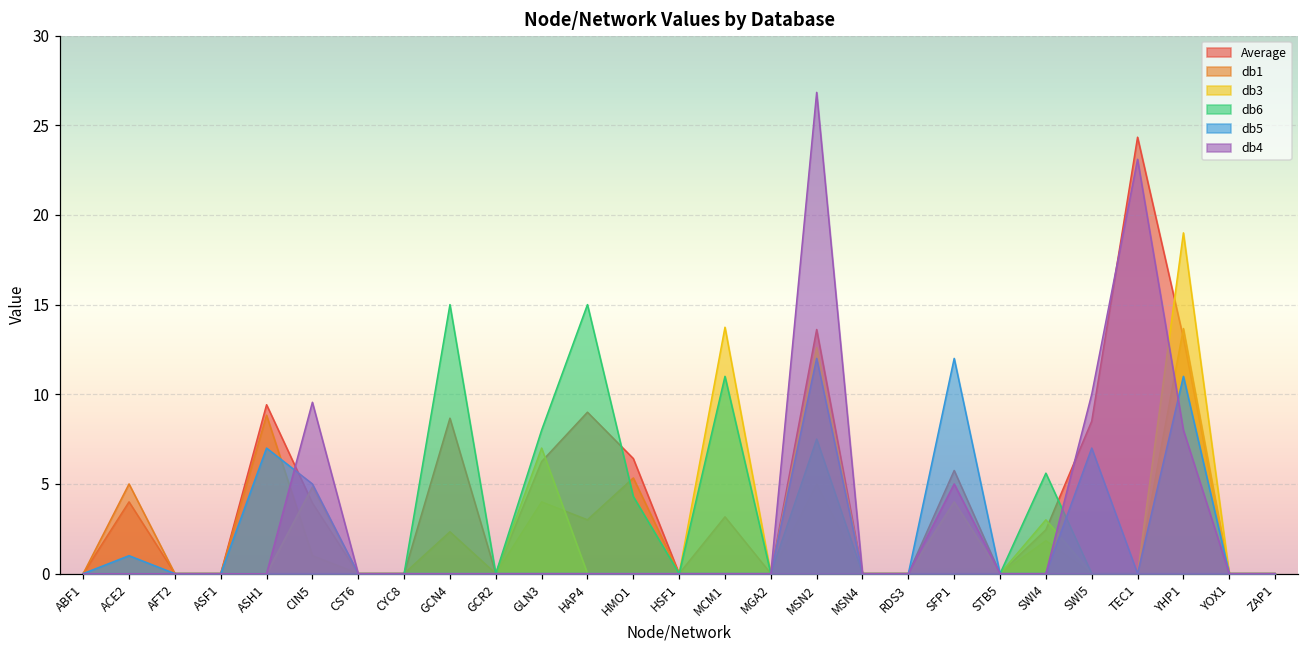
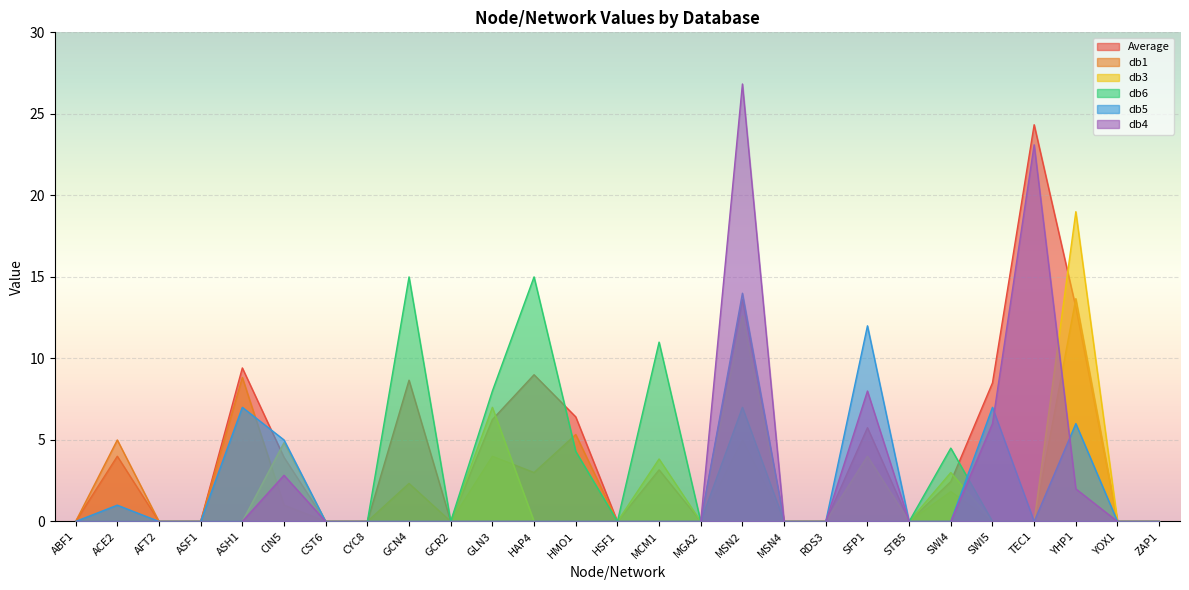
  {
    "db3": {
      "CIN5": 4.8,
      "GLN3": 7.0,
-     "MCM1": 13.7,
+     "MCM1": 3.8,
      "MSN2": 12.6,
      "SFP1": 4.0,
      "SWI4": 3.0,
      "YHP1": 19.0
    },
    "db6": {
      "CIN5": 0.0,
      "GCN4": 15.0,
      "GLN3": 8.0,
      "HAP4": 15.0,
      "HMO1": 4.3,
      "MCM1": 11.0,
-     "MSN2": 7.5,
-     "SWI4": 5.6,
+     "MSN2": 7.0,
+     "SWI4": 4.5,
      "YHP1": 0.0
    },
    "db5": {
      "ACE2": 1,
      "ASH1": 7,
      "CIN5": 5,
-     "MSN2": 12,
+     "MSN2": 14,
      "SFP1": 12,
      "SWI5": 7,
-     "YHP1": 11
+     "YHP1": 6
    },
    "db4": {
-     "CIN5": 9.6,
+     "CIN5": 2.8,
      "MSN2": 26.8,
-     "SFP1": 5,
-     "SWI5": 10,
+     "SFP1": 8,
+     "SWI5": 6,
      "TEC1": 23.1,
-     "YHP1": 8
+     "YHP1": 2
    }
  }
